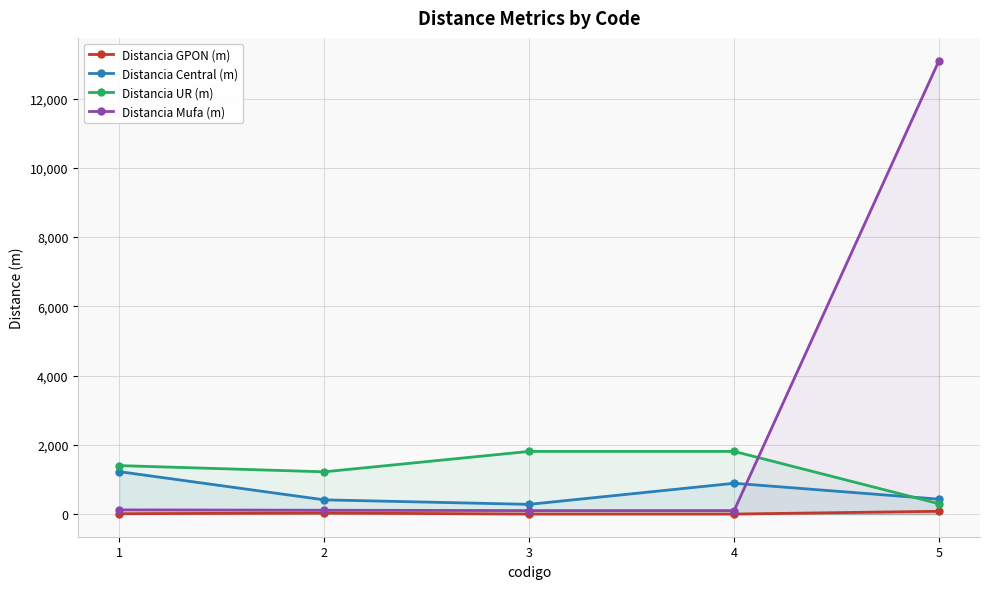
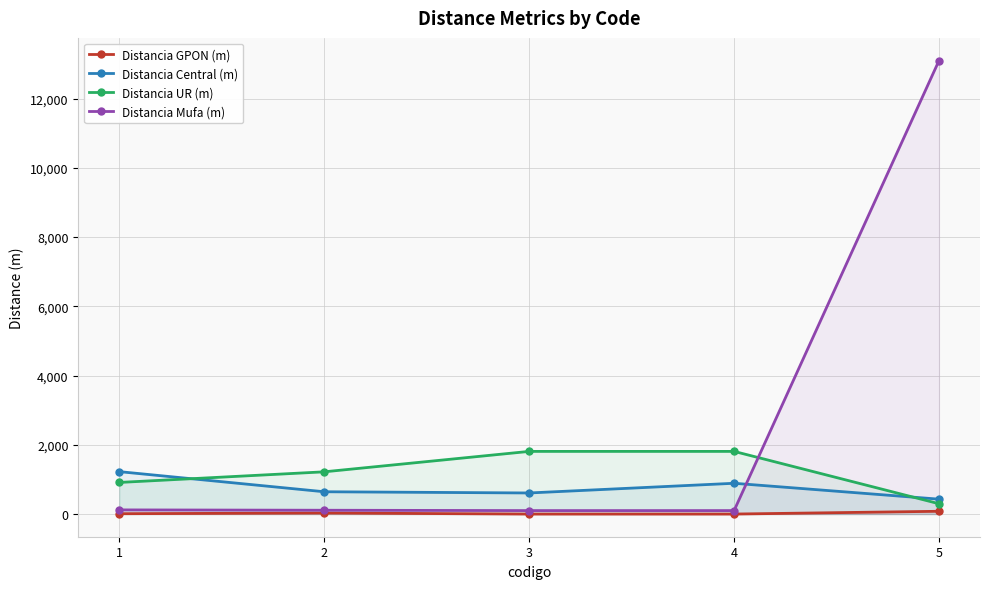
  {
    "Distancia GPON (m)": {
      "1": "0",
      "2": "0",
      "3": "0",
      "4": "0",
      "5": "100"
    },
    "Distancia Central (m)": {
      "1": "1,200",
-     "2": "400",
-     "3": "300",
+     "2": "600",
+     "3": "600",
      "4": "900",
      "5": "400"
    },
    "Distancia UR (m)": {
-     "1": "1,400",
+     "1": "900",
      "2": "1,200",
      "3": "1,800",
      "4": "1,800",
      "5": "300"
    },
    "Distancia Mufa (m)": {
      "1": "100",
      "2": "100",
      "3": "100",
      "4": "100",
      "5": "13,100"
    }
  }
